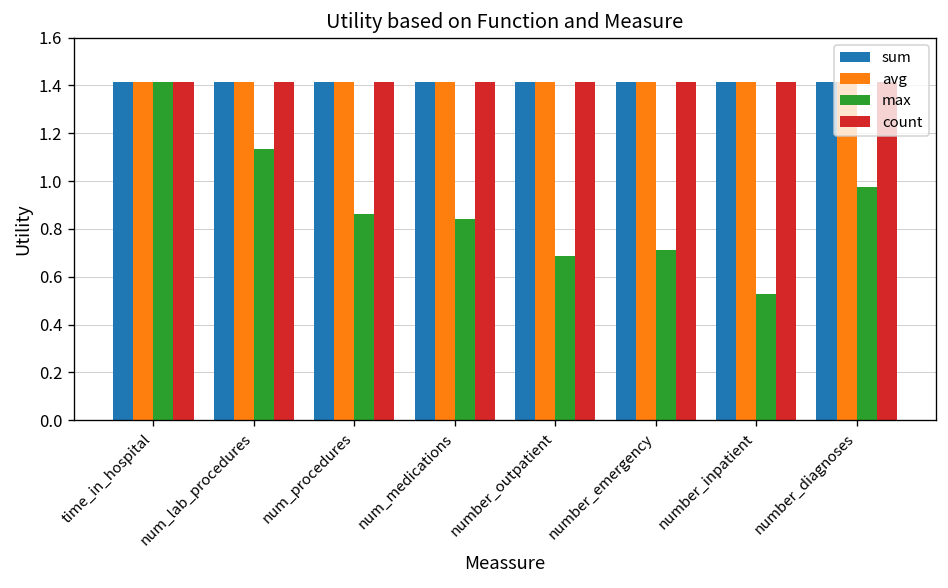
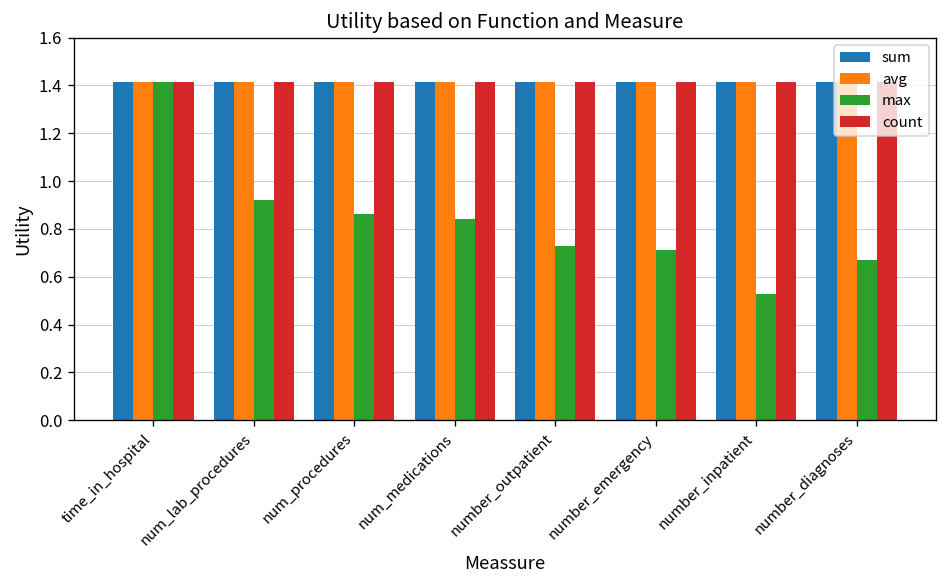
  {
    "sum": {
      "time_in_hospital": 1.41,
      "num_lab_procedures": 1.41,
      "num_procedures": 1.41,
      "num_medications": 1.41,
      "number_outpatient": 1.41,
      "number_emergency": 1.41,
      "number_inpatient": 1.41,
      "number_diagnoses": 1.41
    },
    "avg": {
      "time_in_hospital": 1.41,
      "num_lab_procedures": 1.41,
      "num_procedures": 1.41,
      "num_medications": 1.41,
      "number_outpatient": 1.41,
      "number_emergency": 1.41,
      "number_inpatient": 1.41
    },
    "max": {
      "time_in_hospital": 1.41,
-     "num_lab_procedures": 1.14,
+     "num_lab_procedures": 0.92,
      "num_procedures": 0.86,
      "num_medications": 0.84,
-     "number_outpatient": 0.69,
+     "number_outpatient": 0.73,
      "number_emergency": 0.71,
      "number_inpatient": 0.53,
-     "number_diagnoses": 0.97
+     "number_diagnoses": 0.67
    },
    "count": {
      "time_in_hospital": 1.41,
      "num_lab_procedures": 1.41,
      "num_procedures": 1.41,
      "num_medications": 1.41,
      "number_outpatient": 1.41,
      "number_emergency": 1.41,
      "number_inpatient": 1.41
    }
  }
